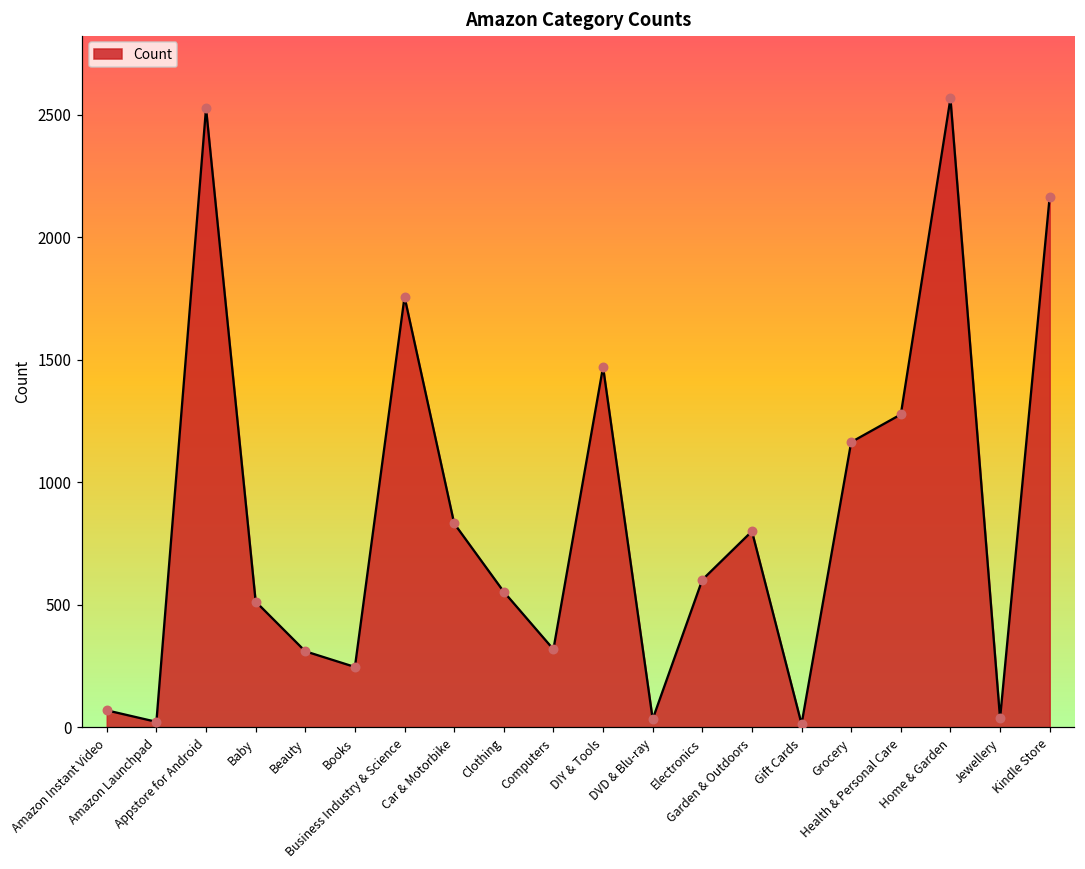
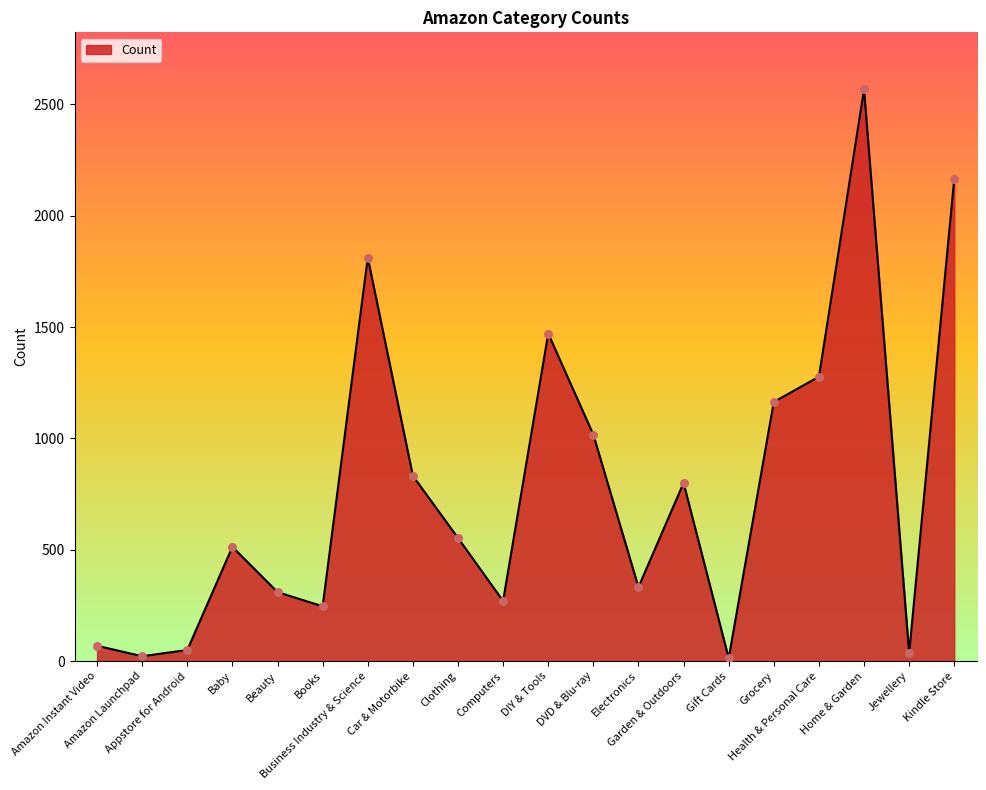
  {
    "Amazon Instant Video": 70,
    "Amazon Launchpad": 20,
-   "Appstore for Android": 2530,
+   "Appstore for Android": 50,
    "Baby": 510,
    "Beauty": 310,
    "Books": 250,
-   "Business Industry & Science": 1760,
+   "Business Industry & Science": 1810,
    "Car & Motorbike": 830,
    "Clothing": 550,
-   "Computers": 320,
+   "Computers": 270,
    "DIY & Tools": 1470,
-   "DVD & Blu-ray": 30,
-   "Electronics": 600,
+   "DVD & Blu-ray": 1020,
+   "Electronics": 330,
    "Garden & Outdoors": 800,
    "Gift Cards": 10,
    "Grocery": 1160,
    "Health & Personal Care": 1280,
    "Home & Garden": 2570,
    "Jewellery": 40,
    "Kindle Store": 2170
  }
